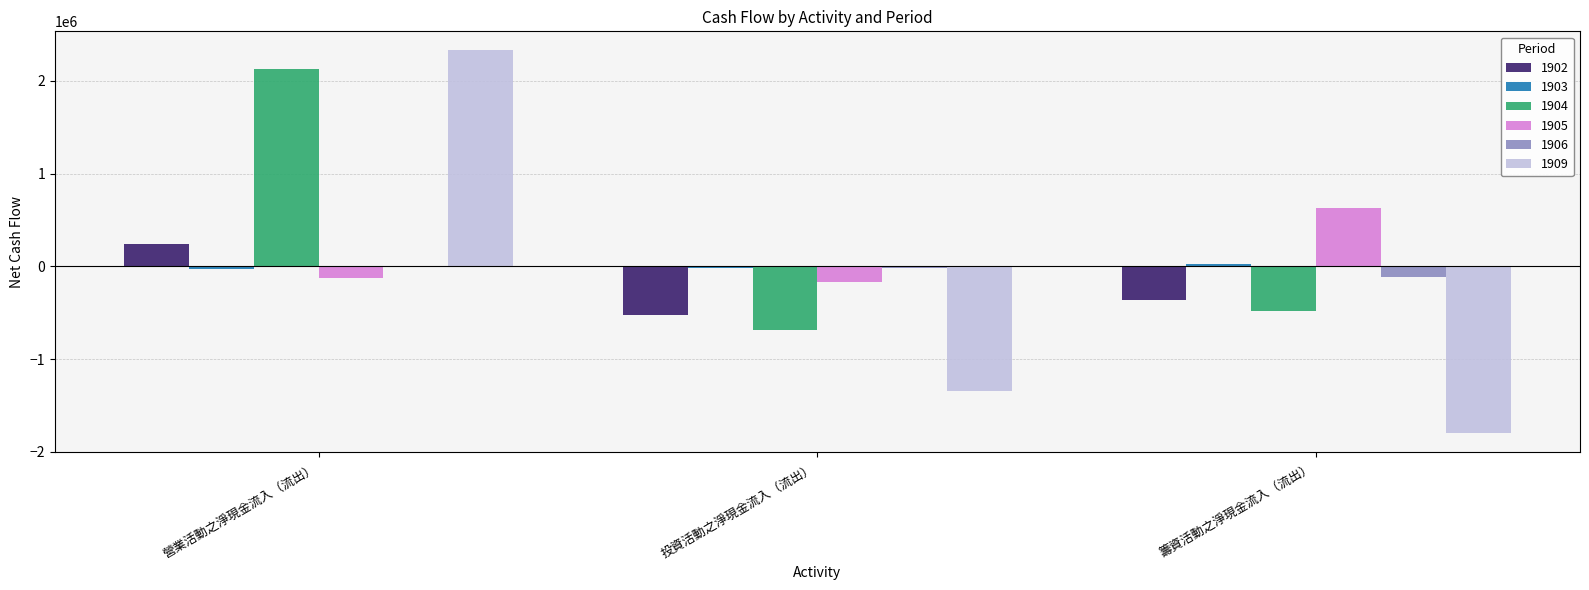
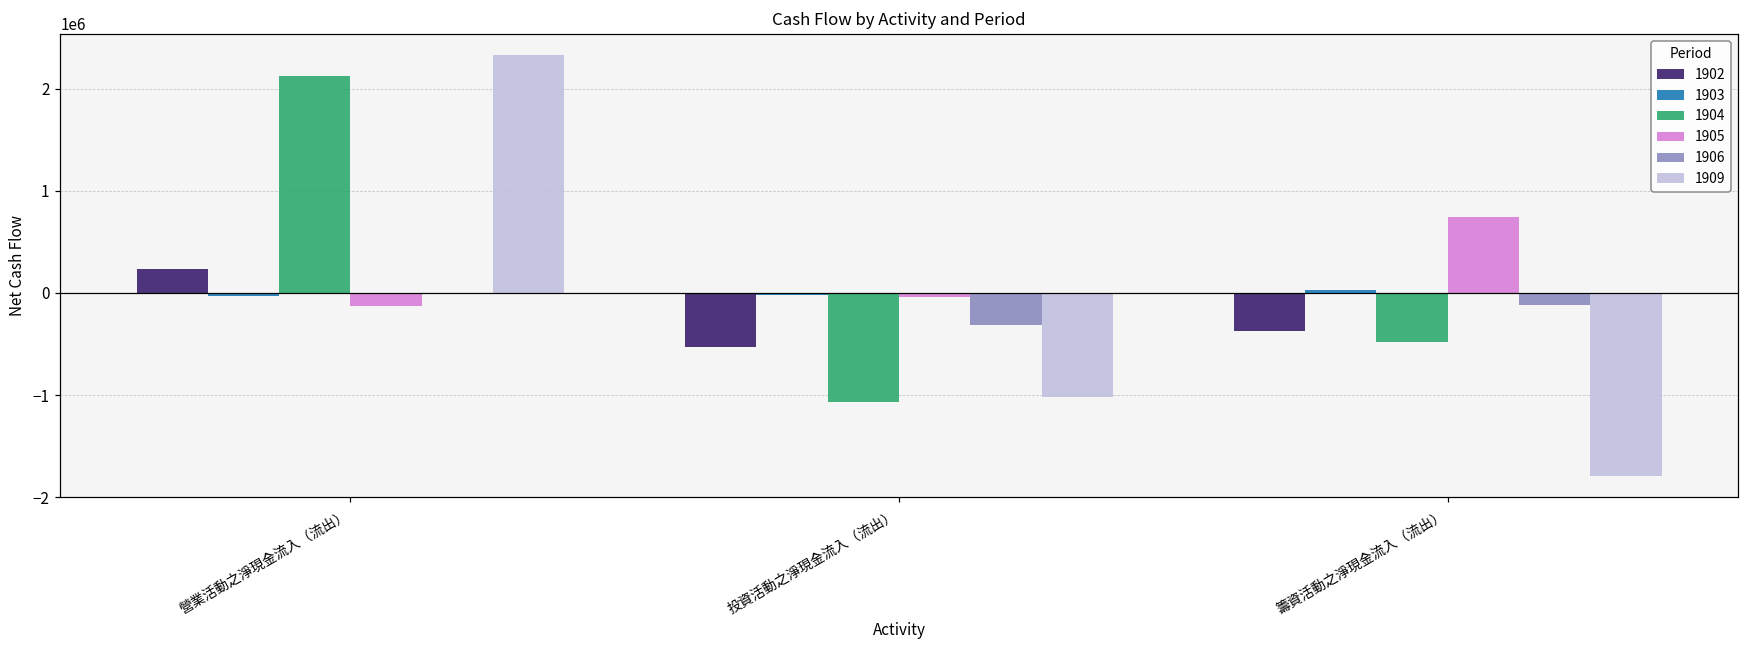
  {
    "1902": {
      "營業活動之淨現金流入（流出）": 200000,
      "投資活動之淨現金流入（流出）": -500000,
      "籌資活動之淨現金流入（流出）": -400000
    },
    "1903": {
      "營業活動之淨現金流入（流出）": 0,
      "籌資活動之淨現金流入（流出）": 0
    },
    "1904": {
      "營業活動之淨現金流入（流出）": 2100000,
-     "投資活動之淨現金流入（流出）": -700000,
+     "投資活動之淨現金流入（流出）": -1100000,
      "籌資活動之淨現金流入（流出）": -500000
    },
    "1905": {
      "營業活動之淨現金流入（流出）": -100000,
-     "投資活動之淨現金流入（流出）": -200000,
-     "籌資活動之淨現金流入（流出）": 600000
+     "投資活動之淨現金流入（流出）": 0,
+     "籌資活動之淨現金流入（流出）": 700000
    },
    "1906": {
-     "投資活動之淨現金流入（流出）": 0,
+     "投資活動之淨現金流入（流出）": -300000,
      "籌資活動之淨現金流入（流出）": -100000
    },
    "1909": {
      "營業活動之淨現金流入（流出）": 2300000,
-     "投資活動之淨現金流入（流出）": -1300000,
+     "投資活動之淨現金流入（流出）": -1000000,
      "籌資活動之淨現金流入（流出）": -1800000
    }
  }
